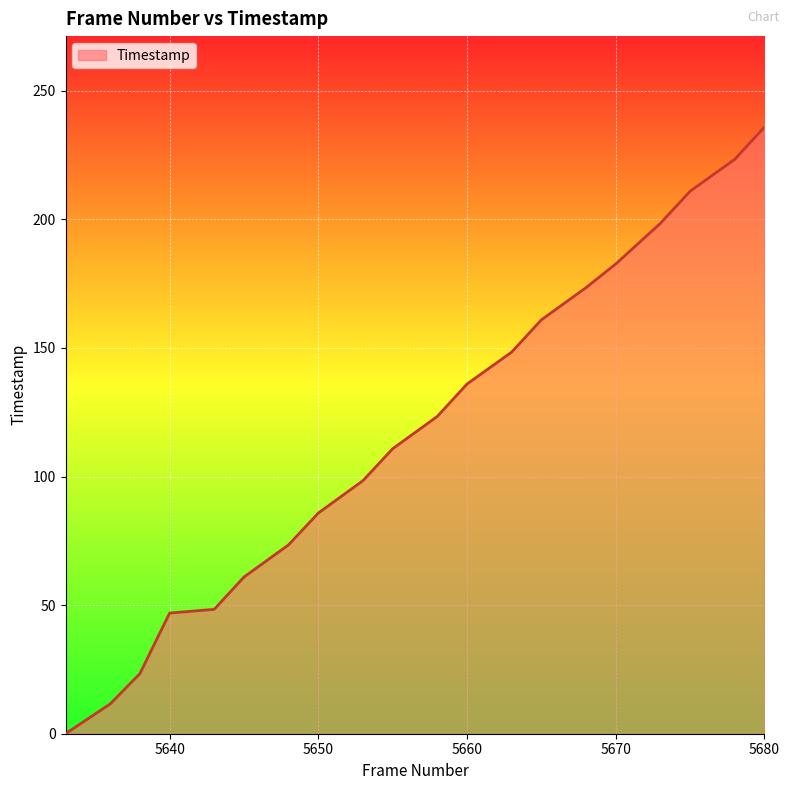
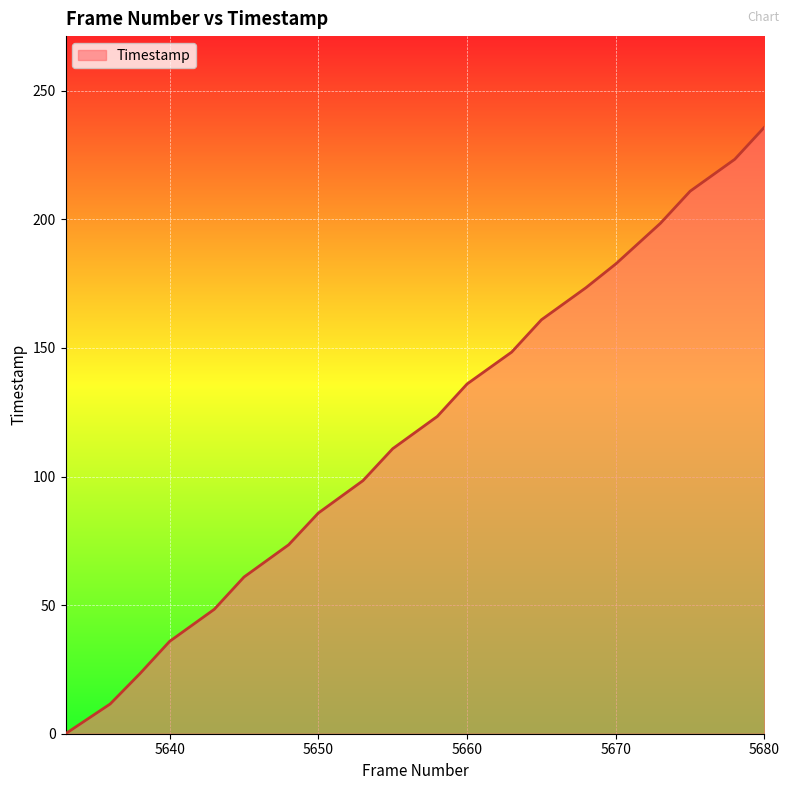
  {
-   "5640": 47,
+   "5640": 36,
    "5650": 86,
    "5660": 136,
    "5670": 183,
    "5680": 236
  }
